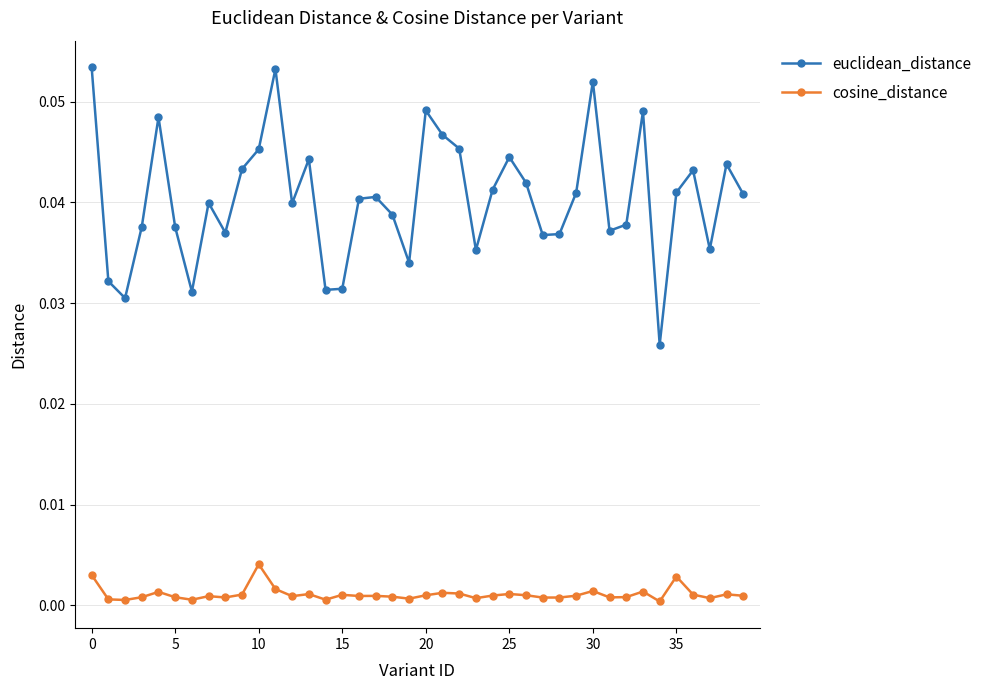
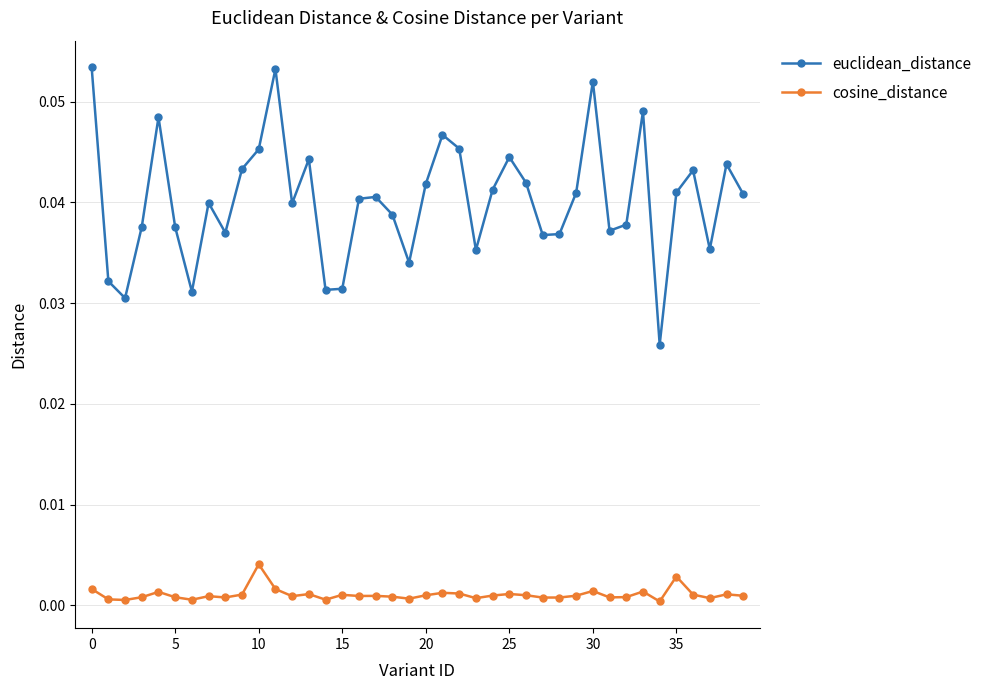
  {
    "euclidean_distance": {
      "0": 0.0534,
      "5": 0.0375,
      "10": 0.0453,
      "15": 0.0314,
-     "20": 0.0491,
+     "20": 0.0418,
      "25": 0.0445,
      "30": 0.0520,
      "35": 0.0410
    },
    "cosine_distance": {
-     "0": 0.0030,
+     "0": 0.0016,
      "5": 0.0008,
      "10": 0.0041,
      "15": 0.0010,
      "20": 0.0010,
      "25": 0.0011,
      "30": 0.0014,
      "35": 0.0029
    }
  }
